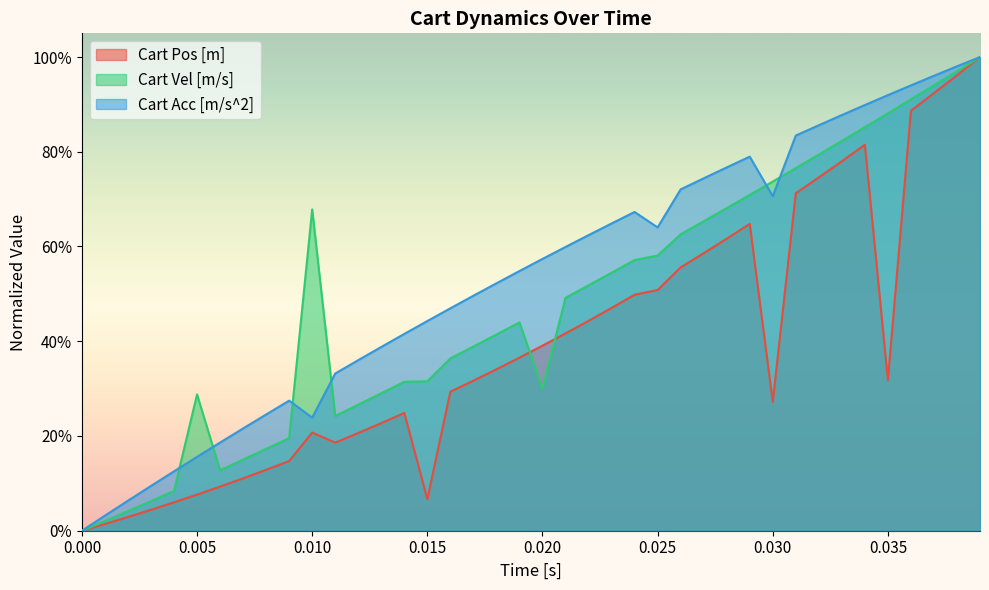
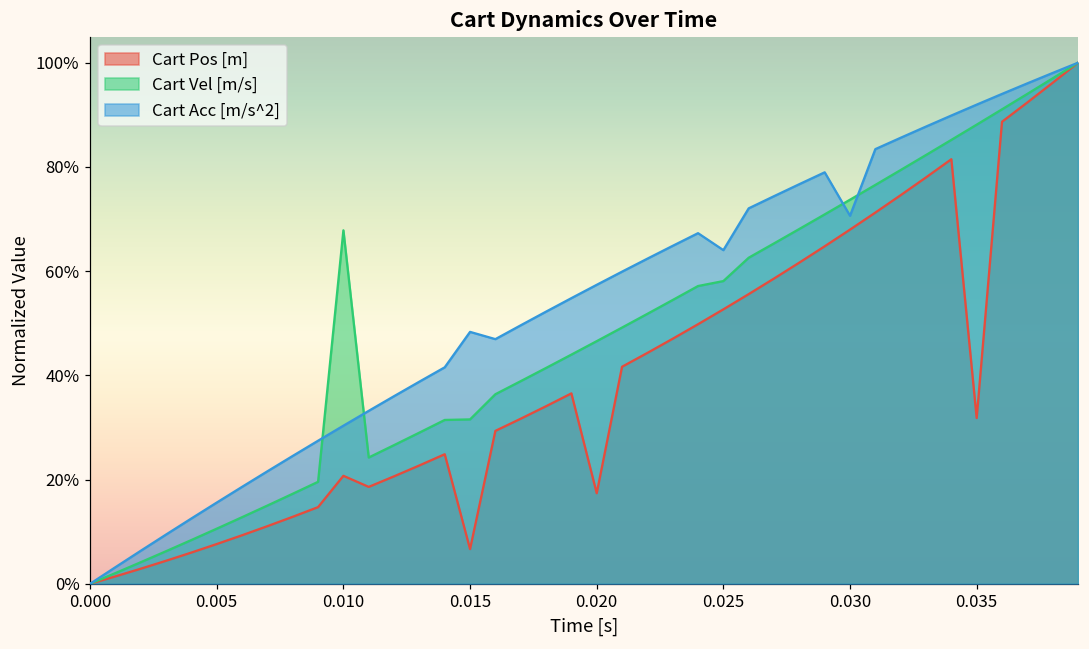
  {
    "Cart Pos [m]": {
      "0.005": "8%",
      "0.010": "21%",
      "0.015": "7%",
-     "0.020": "39%",
-     "0.025": "51%",
-     "0.030": "27%",
+     "0.020": "17%",
+     "0.025": "53%",
+     "0.030": "68%",
      "0.035": "32%"
    },
    "Cart Vel [m/s]": {
-     "0.005": "29%",
+     "0.005": "11%",
      "0.010": "68%",
      "0.015": "32%",
-     "0.020": "30%",
+     "0.020": "47%",
      "0.025": "58%",
      "0.030": "74%",
      "0.035": "88%"
    },
    "Cart Acc [m/s^2]": {
      "0.005": "16%",
-     "0.010": "24%",
-     "0.015": "44%",
+     "0.010": "30%",
+     "0.015": "48%",
      "0.020": "57%",
      "0.025": "64%",
      "0.030": "71%",
      "0.035": "92%"
    }
  }
